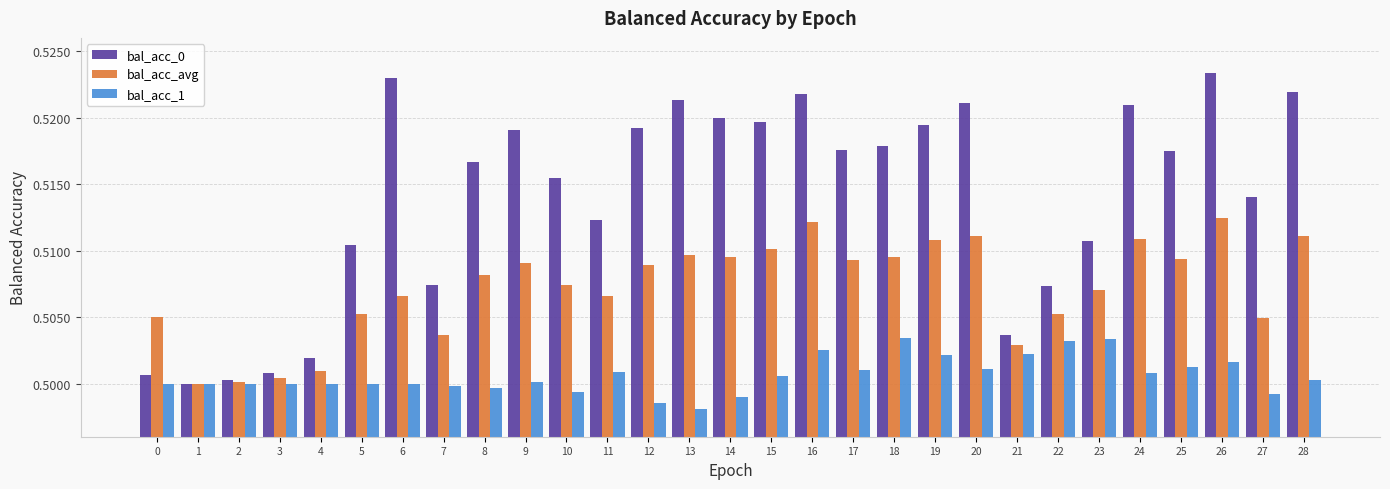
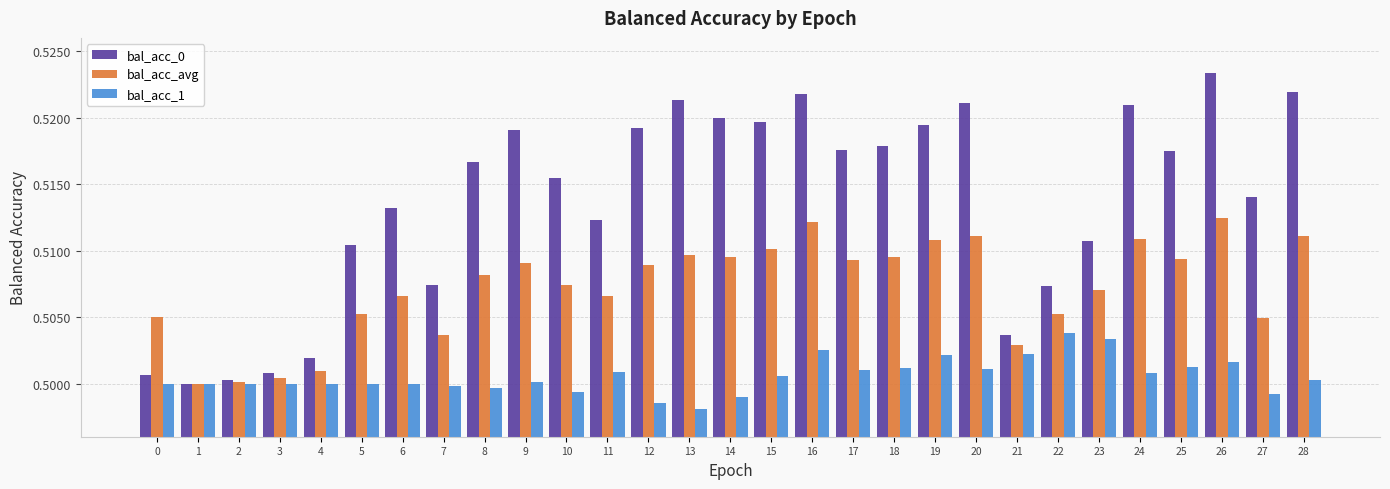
  {
    "bal_acc_0": {
      "0": 0.5007,
      "1": 0.5000,
      "2": 0.5003,
      "3": 0.5008,
      "4": 0.5019,
      "5": 0.5104,
-     "6": 0.5230,
+     "6": 0.5132,
      "7": 0.5074,
      "8": 0.5166,
      "9": 0.5191,
      "10": 0.5155,
      "11": 0.5123,
      "12": 0.5192,
      "13": 0.5213,
      "14": 0.5200,
      "15": 0.5197,
      "16": 0.5218,
      "17": 0.5175,
      "18": 0.5179,
      "19": 0.5195,
      "20": 0.5211,
      "21": 0.5036,
      "22": 0.5073,
      "23": 0.5107,
      "24": 0.5209,
      "25": 0.5175,
      "26": 0.5233,
      "27": 0.5141,
      "28": 0.5219
    },
    "bal_acc_avg": {
      "0": 0.5050,
      "1": 0.5000,
      "2": 0.5002,
      "3": 0.5004,
      "4": 0.5010,
      "5": 0.5052,
      "6": 0.5066,
      "7": 0.5036,
      "8": 0.5082,
      "9": 0.5091,
      "10": 0.5074,
      "11": 0.5066,
      "12": 0.5089,
      "13": 0.5097,
      "14": 0.5095,
      "15": 0.5101,
      "16": 0.5122,
      "17": 0.5093,
      "18": 0.5095,
      "19": 0.5108,
      "20": 0.5111,
      "21": 0.5029,
      "22": 0.5053,
      "23": 0.5070,
      "24": 0.5109,
      "25": 0.5094,
      "26": 0.5125,
      "27": 0.5049,
      "28": 0.5111
    },
    "bal_acc_1": {
      "0": 0.5000,
      "1": 0.5000,
      "2": 0.5000,
      "3": 0.5000,
      "4": 0.5000,
      "5": 0.5000,
      "6": 0.5000,
      "7": 0.4998,
      "8": 0.4997,
      "9": 0.5001,
      "10": 0.4993,
      "11": 0.5009,
      "12": 0.4985,
      "13": 0.4981,
      "14": 0.4990,
      "15": 0.5006,
      "16": 0.5025,
      "17": 0.5010,
-     "18": 0.5034,
+     "18": 0.5012,
      "19": 0.5021,
      "20": 0.5011,
      "21": 0.5022,
-     "22": 0.5032,
+     "22": 0.5038,
      "23": 0.5034,
      "24": 0.5008,
      "25": 0.5013,
      "26": 0.5016,
      "27": 0.4992,
      "28": 0.5003
    }
  }
